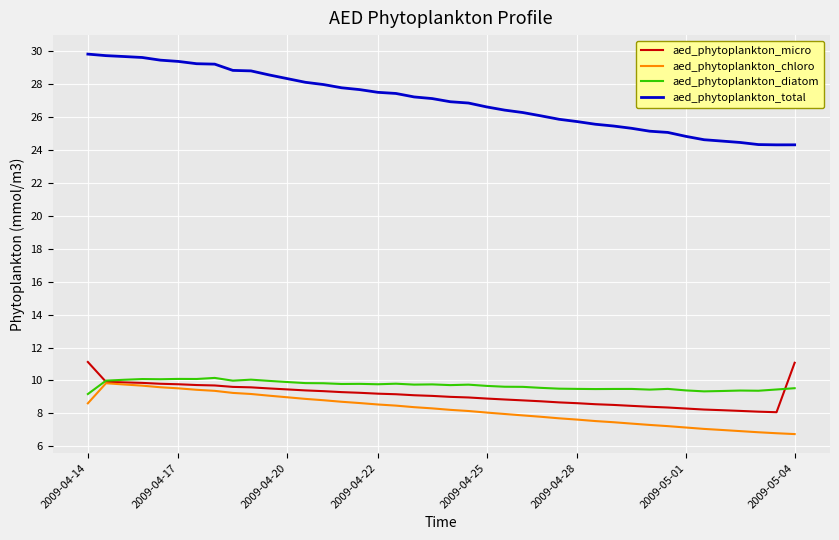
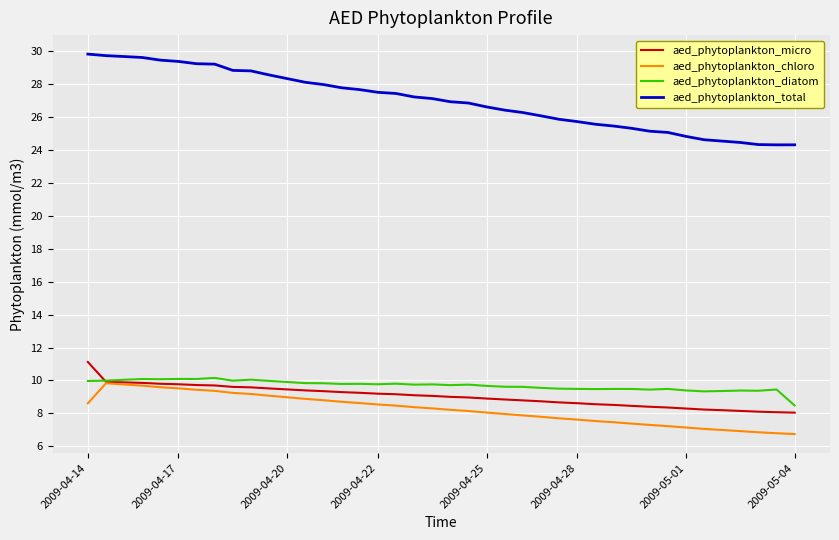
  {
    "aed_phytoplankton_micro": {
      "2009-04-14": 11.1,
-     "2009-05-04": 11.1
+     "2009-05-04": 8.0
    },
    "aed_phytoplankton_chloro": {
      "2009-04-14": 8.6,
      "2009-05-04": 6.7
    },
    "aed_phytoplankton_diatom": {
-     "2009-04-14": 9.2,
-     "2009-05-04": 9.5
+     "2009-04-14": 10.0,
+     "2009-05-04": 8.5
    },
    "aed_phytoplankton_total": {
      "2009-04-14": 29.8,
      "2009-05-04": 24.3
    }
  }
